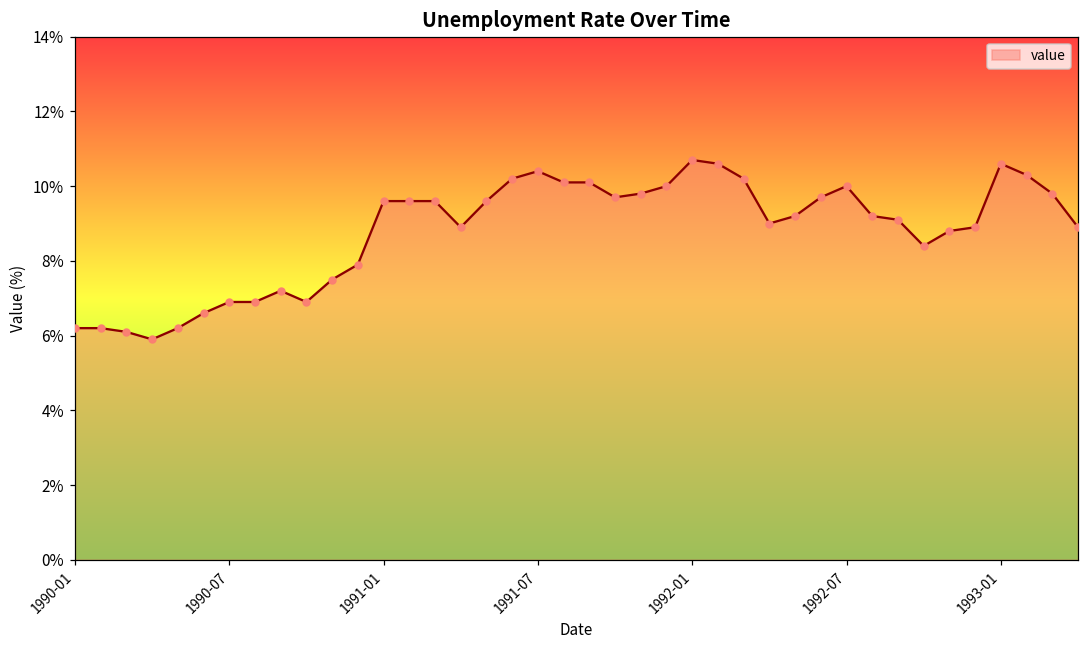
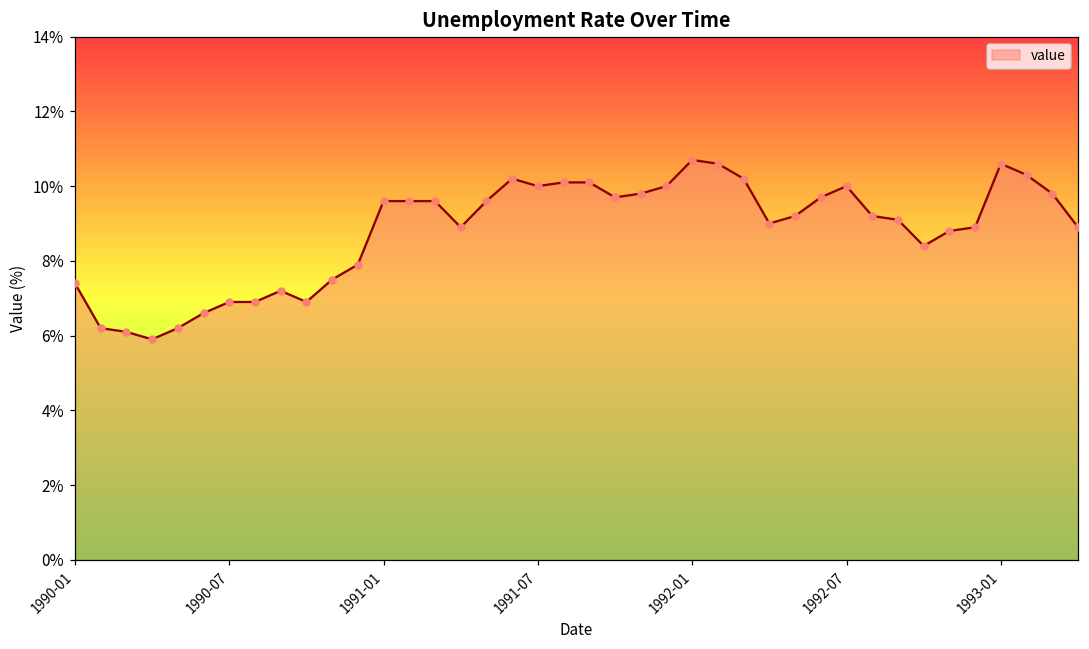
  {
-   "1990-01": "6.2%",
+   "1990-01": "7.4%",
    "1990-07": "6.9%",
    "1991-01": "9.6%",
-   "1991-07": "10.4%",
+   "1991-07": "10.0%",
    "1992-01": "10.7%",
    "1992-07": "10.0%",
    "1993-01": "10.6%"
  }
